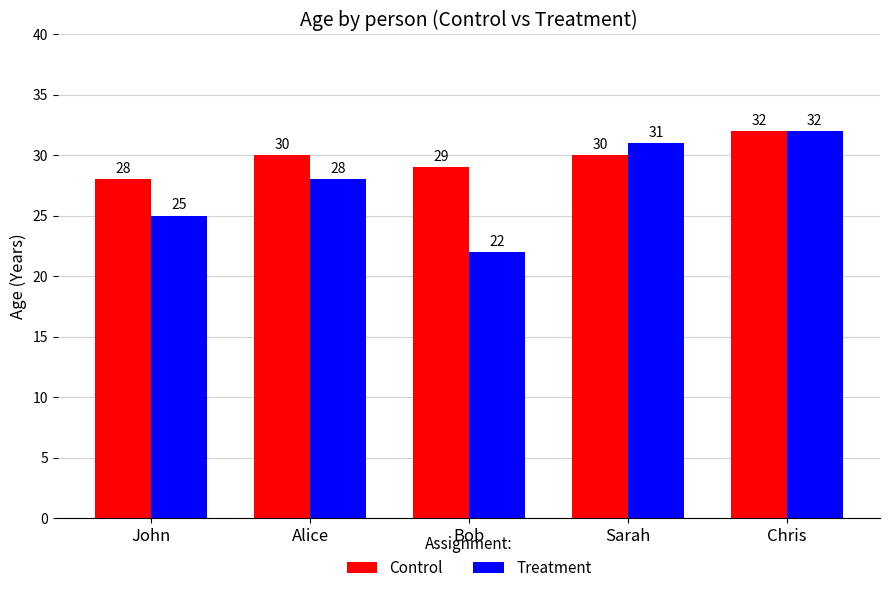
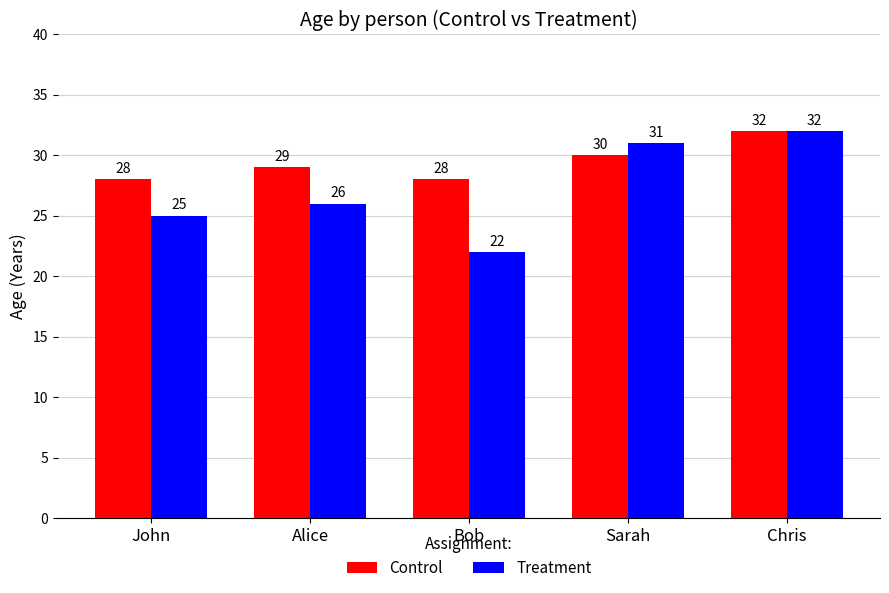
  {
    "Control": {
      "John": 28,
-     "Alice": 30,
-     "Bob": 29,
+     "Alice": 29,
+     "Bob": 28,
      "Sarah": 30,
      "Chris": 32
    },
    "Treatment": {
      "John": 25,
-     "Alice": 28,
+     "Alice": 26,
      "Bob": 22,
      "Sarah": 31,
      "Chris": 32
    }
  }
